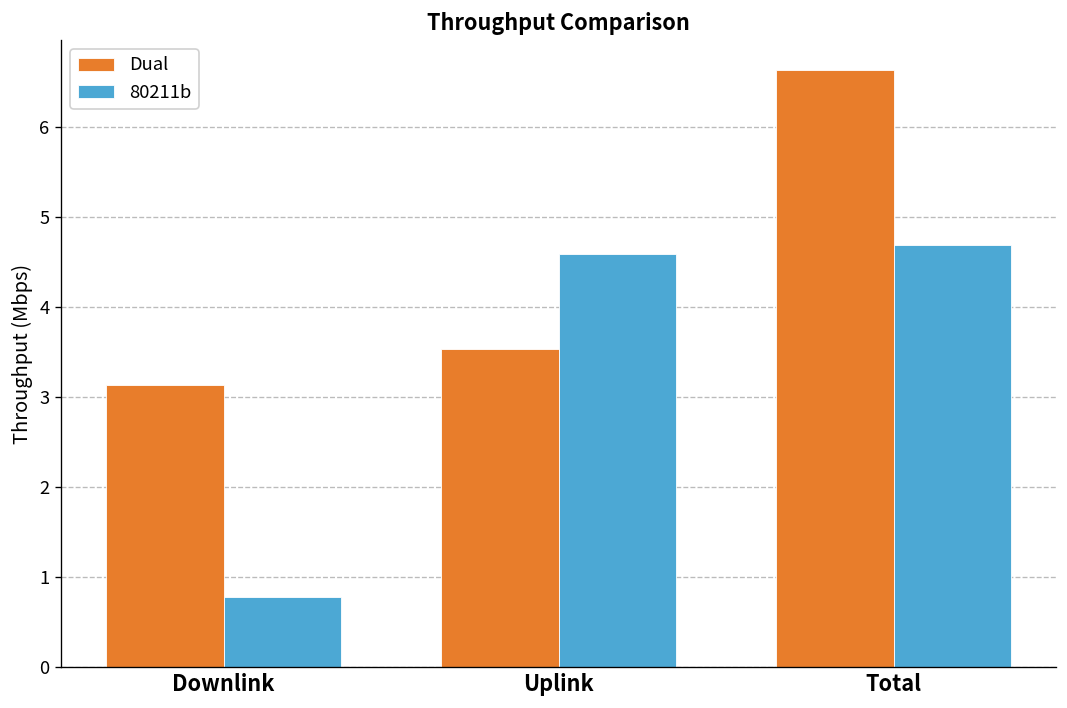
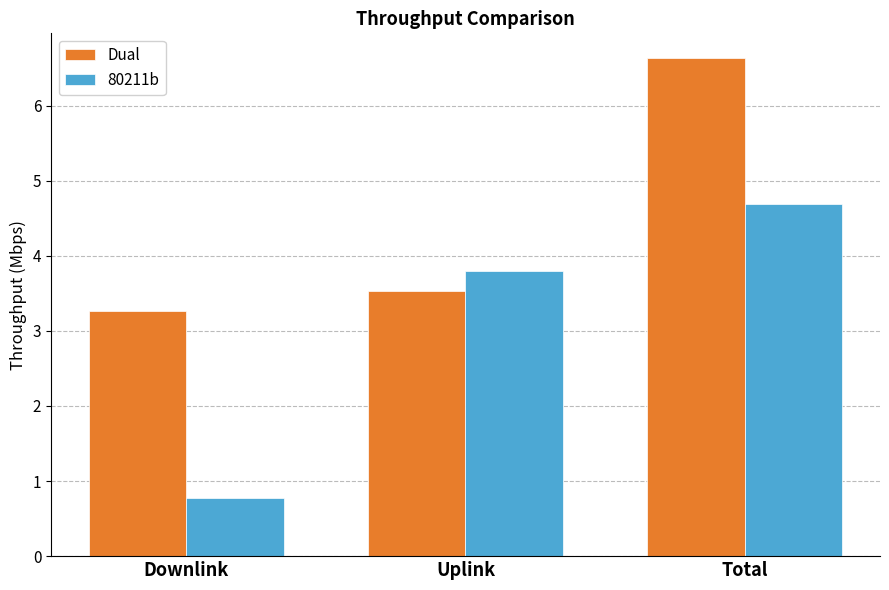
  {
    "Dual": {
-     "Downlink": 3.1,
+     "Downlink": 3.3,
      "Uplink": 3.5,
      "Total": 6.6
    },
    "80211b": {
      "Downlink": 0.8,
-     "Uplink": 4.6,
+     "Uplink": 3.8,
      "Total": 4.7
    }
  }
